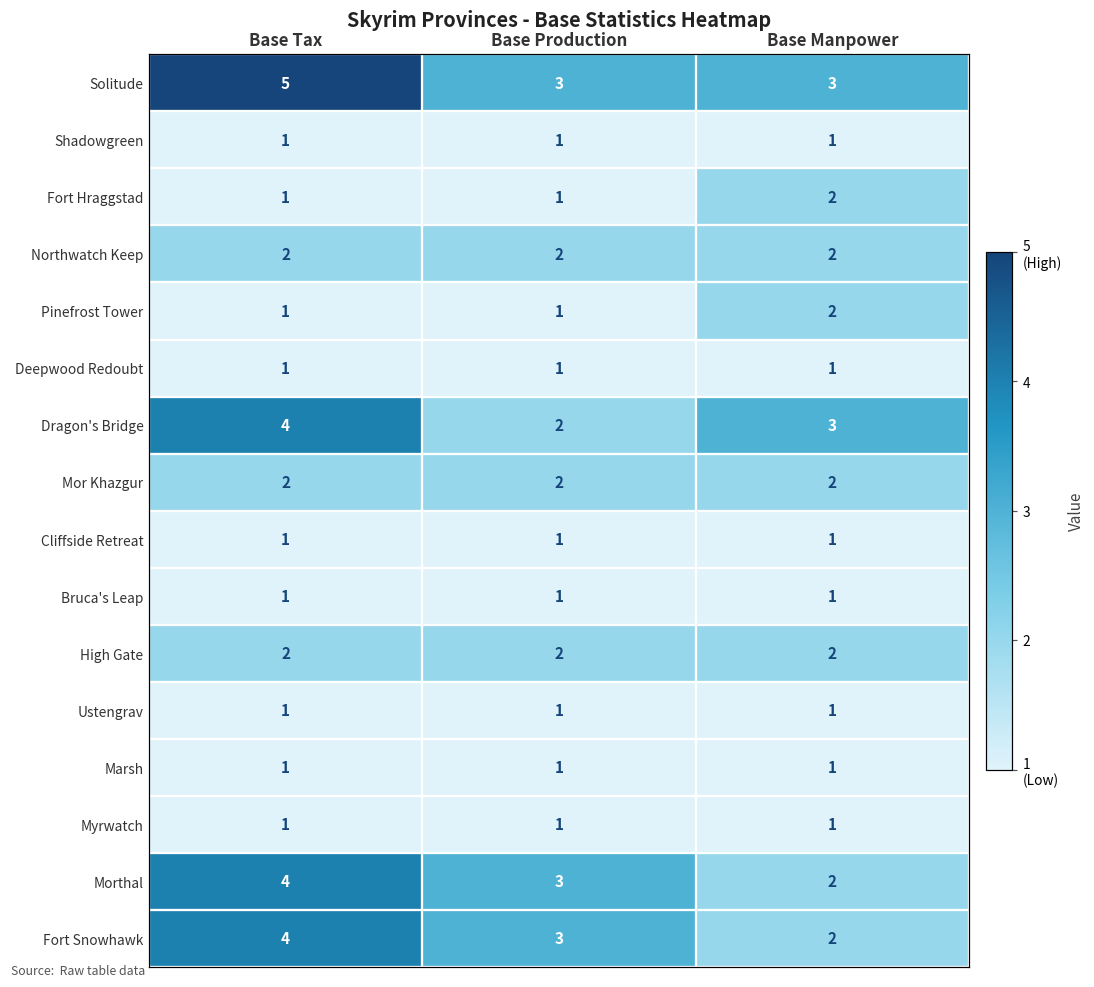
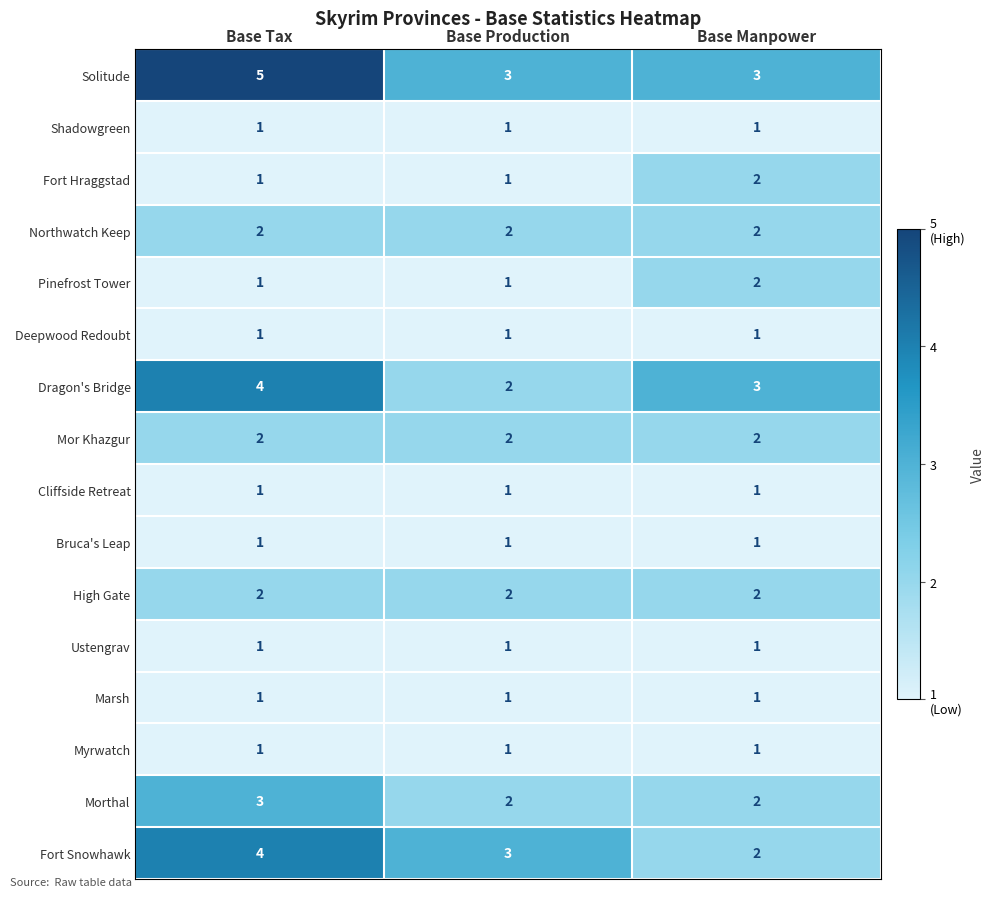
  {
    "Solitude": {
      "Base Tax": 5,
      "Base Production": 3,
      "Base Manpower": 3
    },
    "Shadowgreen": {
      "Base Tax": 1,
      "Base Production": 1,
      "Base Manpower": 1
    },
    "Fort Hraggstad": {
      "Base Tax": 1,
      "Base Production": 1,
      "Base Manpower": 2
    },
    "Northwatch Keep": {
      "Base Tax": 2,
      "Base Production": 2,
      "Base Manpower": 2
    },
    "Pinefrost Tower": {
      "Base Tax": 1,
      "Base Production": 1,
      "Base Manpower": 2
    },
    "Deepwood Redoubt": {
      "Base Tax": 1,
      "Base Production": 1,
      "Base Manpower": 1
    },
    "Dragon's Bridge": {
      "Base Tax": 4,
      "Base Production": 2,
      "Base Manpower": 3
    },
    "Mor Khazgur": {
      "Base Tax": 2,
      "Base Production": 2,
      "Base Manpower": 2
    },
    "Cliffside Retreat": {
      "Base Tax": 1,
      "Base Production": 1,
      "Base Manpower": 1
    },
    "Bruca's Leap": {
      "Base Tax": 1,
      "Base Production": 1,
      "Base Manpower": 1
    },
    "High Gate": {
      "Base Tax": 2,
      "Base Production": 2,
      "Base Manpower": 2
    },
    "Ustengrav": {
      "Base Tax": 1,
      "Base Production": 1,
      "Base Manpower": 1
    },
    "Marsh": {
      "Base Tax": 1,
      "Base Production": 1,
      "Base Manpower": 1
    },
    "Myrwatch": {
      "Base Tax": 1,
      "Base Production": 1,
      "Base Manpower": 1
    },
    "Morthal": {
-     "Base Tax": 4,
-     "Base Production": 3,
+     "Base Tax": 3,
+     "Base Production": 2,
      "Base Manpower": 2
    },
    "Fort Snowhawk": {
      "Base Tax": 4,
      "Base Production": 3,
      "Base Manpower": 2
    }
  }
